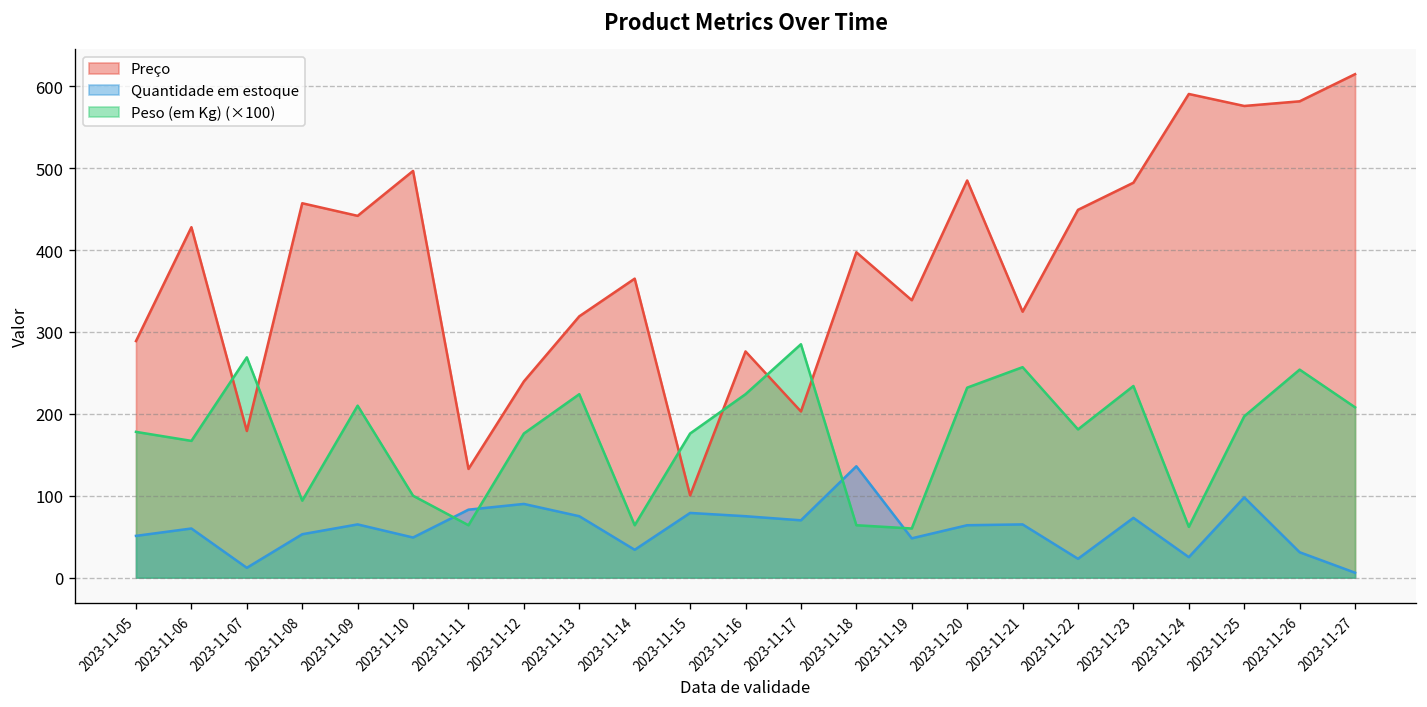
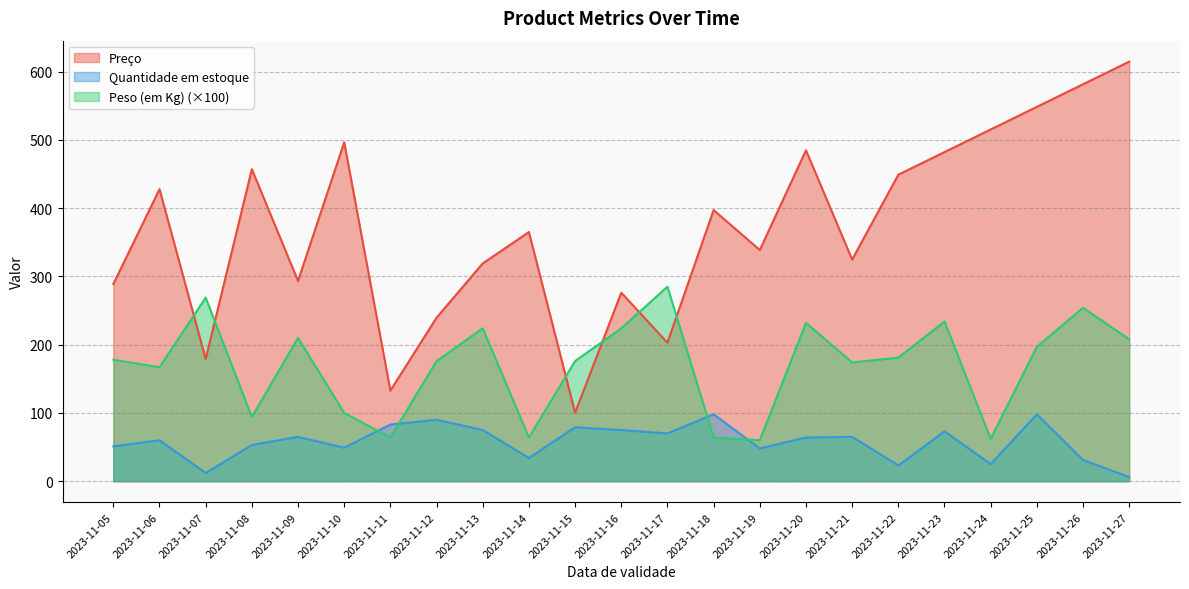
  {
    "Preço": {
      "2023-11-05": 290,
      "2023-11-06": 430,
      "2023-11-07": 180,
      "2023-11-08": 460,
-     "2023-11-09": 440,
+     "2023-11-09": 290,
      "2023-11-10": 500,
      "2023-11-11": 130,
      "2023-11-12": 240,
      "2023-11-13": 320,
      "2023-11-14": 370,
      "2023-11-15": 100,
      "2023-11-16": 280,
      "2023-11-17": 200,
      "2023-11-18": 400,
      "2023-11-19": 340,
      "2023-11-20": 480,
      "2023-11-21": 320,
      "2023-11-22": 450,
      "2023-11-23": 480,
-     "2023-11-24": 590,
-     "2023-11-25": 580,
+     "2023-11-24": 520,
+     "2023-11-25": 550,
      "2023-11-26": 580,
      "2023-11-27": 610
    },
    "Quantidade em estoque": {
      "2023-11-05": 50,
      "2023-11-06": 60,
      "2023-11-07": 10,
      "2023-11-08": 50,
      "2023-11-09": 70,
      "2023-11-10": 50,
      "2023-11-11": 80,
      "2023-11-12": 90,
      "2023-11-13": 80,
      "2023-11-14": 30,
      "2023-11-15": 80,
      "2023-11-16": 80,
      "2023-11-17": 70,
-     "2023-11-18": 140,
+     "2023-11-18": 100,
      "2023-11-19": 50,
      "2023-11-20": 60,
      "2023-11-21": 70,
      "2023-11-22": 20,
      "2023-11-23": 70,
      "2023-11-24": 30,
      "2023-11-25": 100,
      "2023-11-26": 30,
      "2023-11-27": 10
    },
    "Peso (em Kg) (×100)": {
      "2023-11-05": 180,
      "2023-11-06": 170,
      "2023-11-07": 270,
      "2023-11-08": 90,
      "2023-11-09": 210,
      "2023-11-10": 100,
      "2023-11-11": 60,
      "2023-11-12": 180,
      "2023-11-13": 220,
      "2023-11-14": 60,
      "2023-11-15": 180,
      "2023-11-16": 220,
      "2023-11-17": 290,
      "2023-11-18": 60,
      "2023-11-19": 60,
      "2023-11-20": 230,
-     "2023-11-21": 260,
+     "2023-11-21": 170,
      "2023-11-22": 180,
      "2023-11-23": 230,
      "2023-11-24": 60,
      "2023-11-25": 200,
      "2023-11-26": 250,
      "2023-11-27": 210
    }
  }
